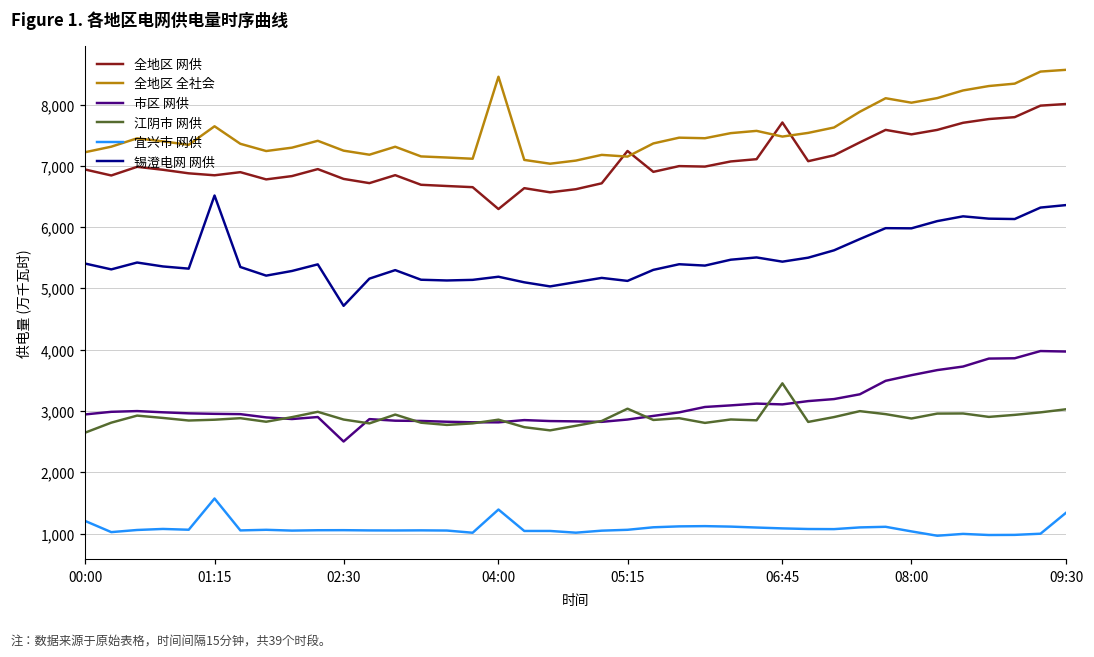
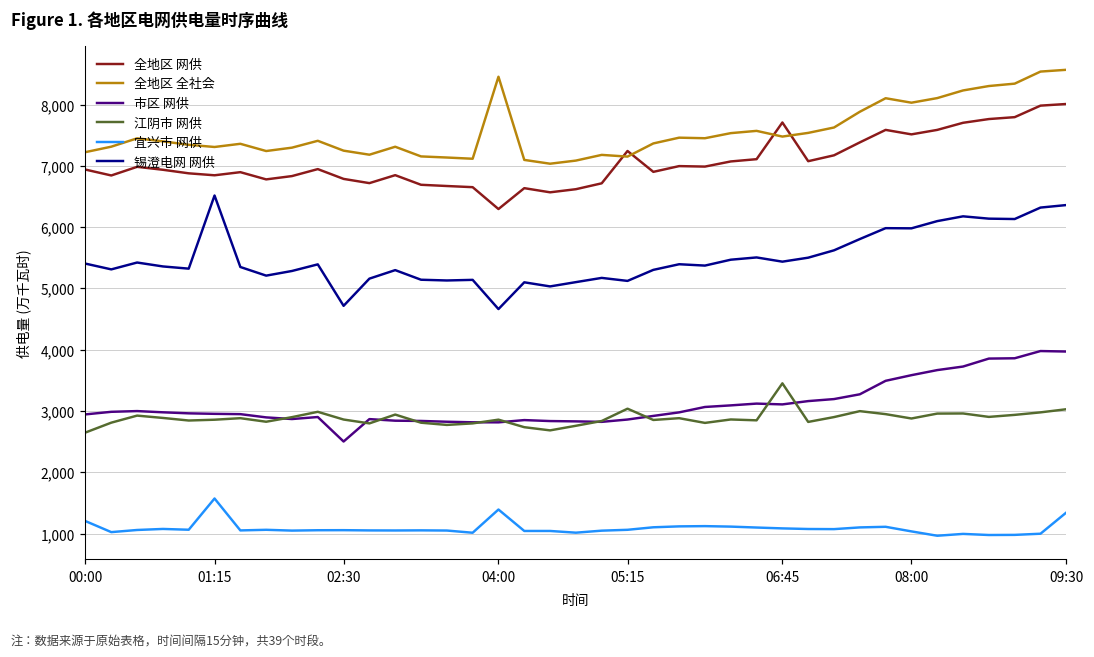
  {
    "全地区 网供": {
      "00:00": "6,900",
      "01:15": "6,800",
      "02:30": "6,800",
      "04:00": "6,300",
      "05:15": "7,200",
      "06:45": "7,700",
      "08:00": "7,500",
      "09:30": "8,000"
    },
    "全地区 全社会": {
      "00:00": "7,200",
-     "01:15": "7,600",
+     "01:15": "7,300",
      "02:30": "7,300",
      "04:00": "8,500",
      "05:15": "7,200",
      "06:45": "7,500",
      "08:00": "8,000",
      "09:30": "8,600"
    },
    "市区 网供": {
      "00:00": "2,900",
      "01:15": "3,000",
      "02:30": "2,500",
      "05:15": "2,900",
      "06:45": "3,100",
      "08:00": "3,600",
      "09:30": "4,000"
    },
    "江阴市 网供": {
      "00:00": "2,600",
      "01:15": "2,900",
      "02:30": "2,900",
      "05:15": "3,000",
      "06:45": "3,500",
      "08:00": "2,900",
      "09:30": "3,000"
    },
    "宜兴市 网供": {
      "00:00": "1,200",
      "01:15": "1,600",
      "02:30": "1,100",
      "04:00": "1,400",
      "05:15": "1,100",
      "06:45": "1,100",
      "08:00": "1,000",
      "09:30": "1,300"
    },
    "锡澄电网 网供": {
      "00:00": "5,400",
      "01:15": "6,500",
      "02:30": "4,700",
-     "04:00": "5,200",
+     "04:00": "4,700",
      "05:15": "5,100",
      "06:45": "5,400",
      "08:00": "6,000",
      "09:30": "6,400"
    }
  }
